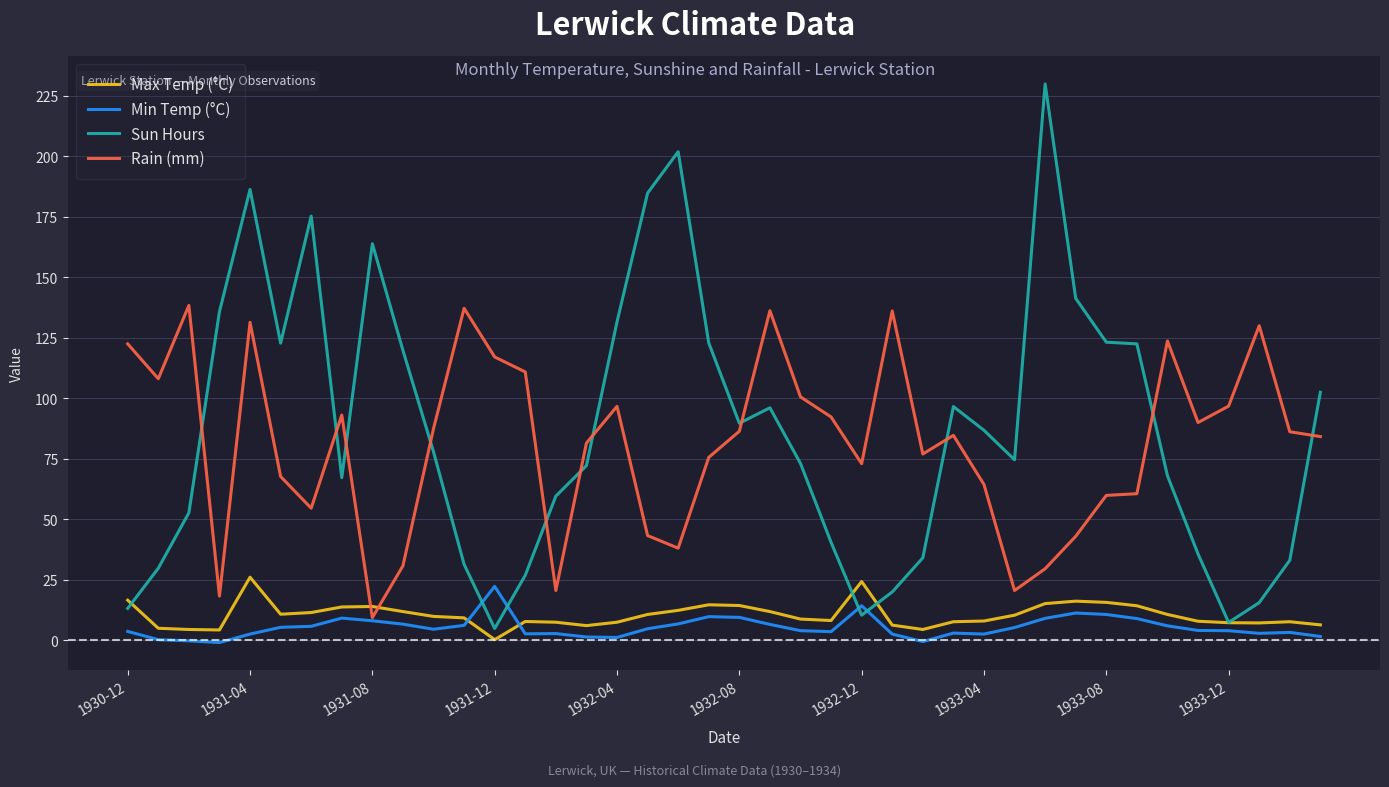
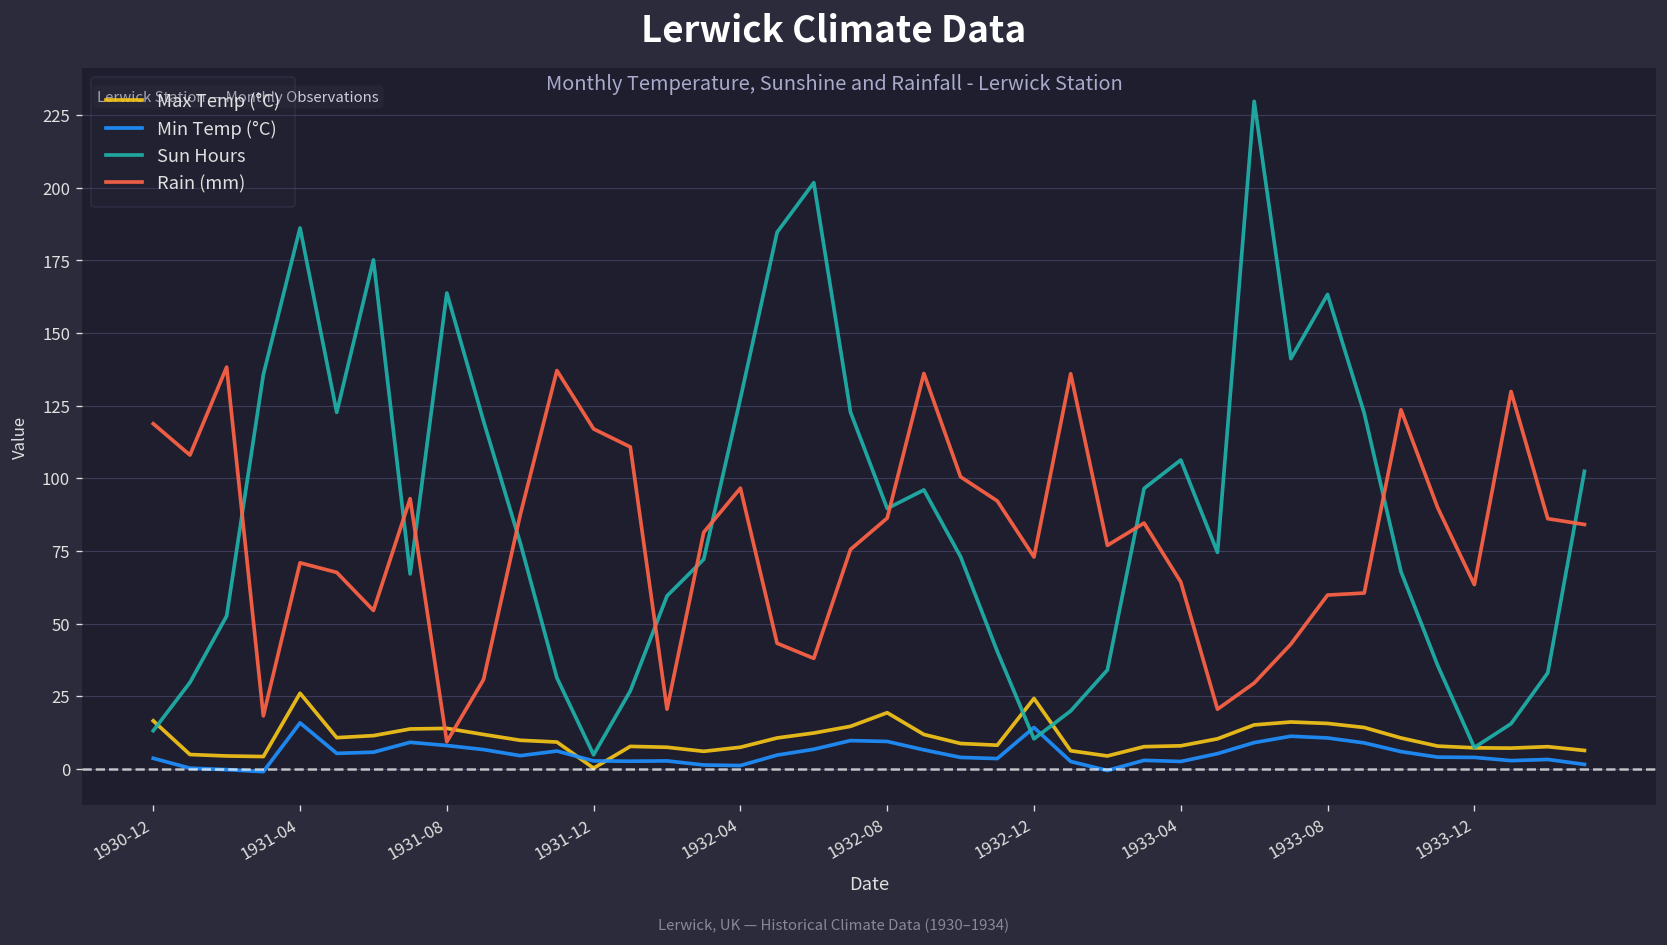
  {
    "Max Temp (°C)": {
      "1930-12": 17,
      "1931-04": 26,
      "1931-08": 14,
      "1931-12": 0,
      "1932-04": 7,
-     "1932-08": 14,
+     "1932-08": 19,
      "1932-12": 24,
      "1933-04": 8,
      "1933-08": 16
    },
    "Min Temp (°C)": {
      "1930-12": 4,
-     "1931-04": 3,
+     "1931-04": 16,
      "1931-08": 8,
-     "1931-12": 22,
+     "1931-12": 3,
      "1932-04": 1,
      "1932-08": 9,
      "1932-12": 14,
      "1933-04": 3,
      "1933-08": 11,
      "1933-12": 4
    },
    "Sun Hours": {
      "1930-12": 13,
      "1931-04": 186,
      "1931-08": 164,
      "1931-12": 5,
-     "1932-04": 132,
+     "1932-04": 128,
      "1932-08": 90,
      "1932-12": 10,
-     "1933-04": 87,
-     "1933-08": 123
+     "1933-04": 106,
+     "1933-08": 163
    },
    "Rain (mm)": {
-     "1930-12": 122,
-     "1931-04": 131,
+     "1930-12": 119,
+     "1931-04": 71,
      "1931-08": 9,
      "1931-12": 117,
      "1932-04": 97,
      "1932-08": 86,
      "1932-12": 73,
      "1933-04": 64,
      "1933-08": 60,
-     "1933-12": 97
+     "1933-12": 63
    }
  }
